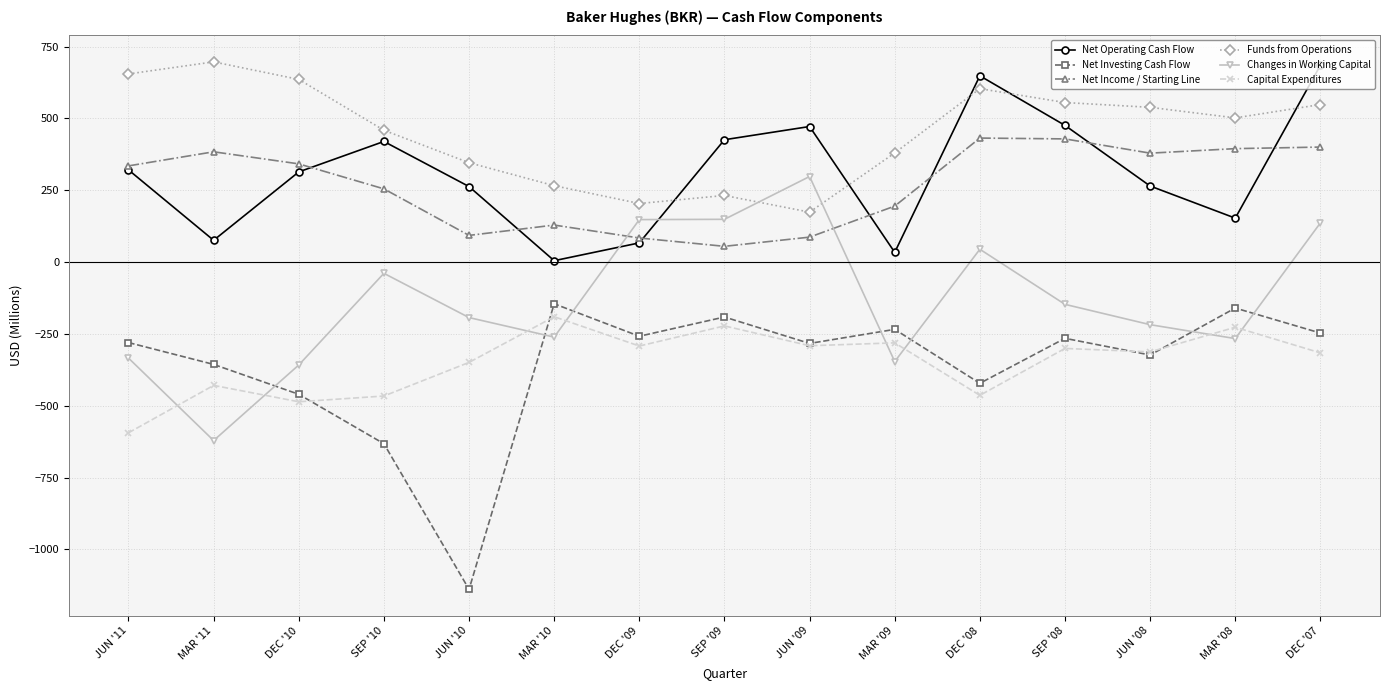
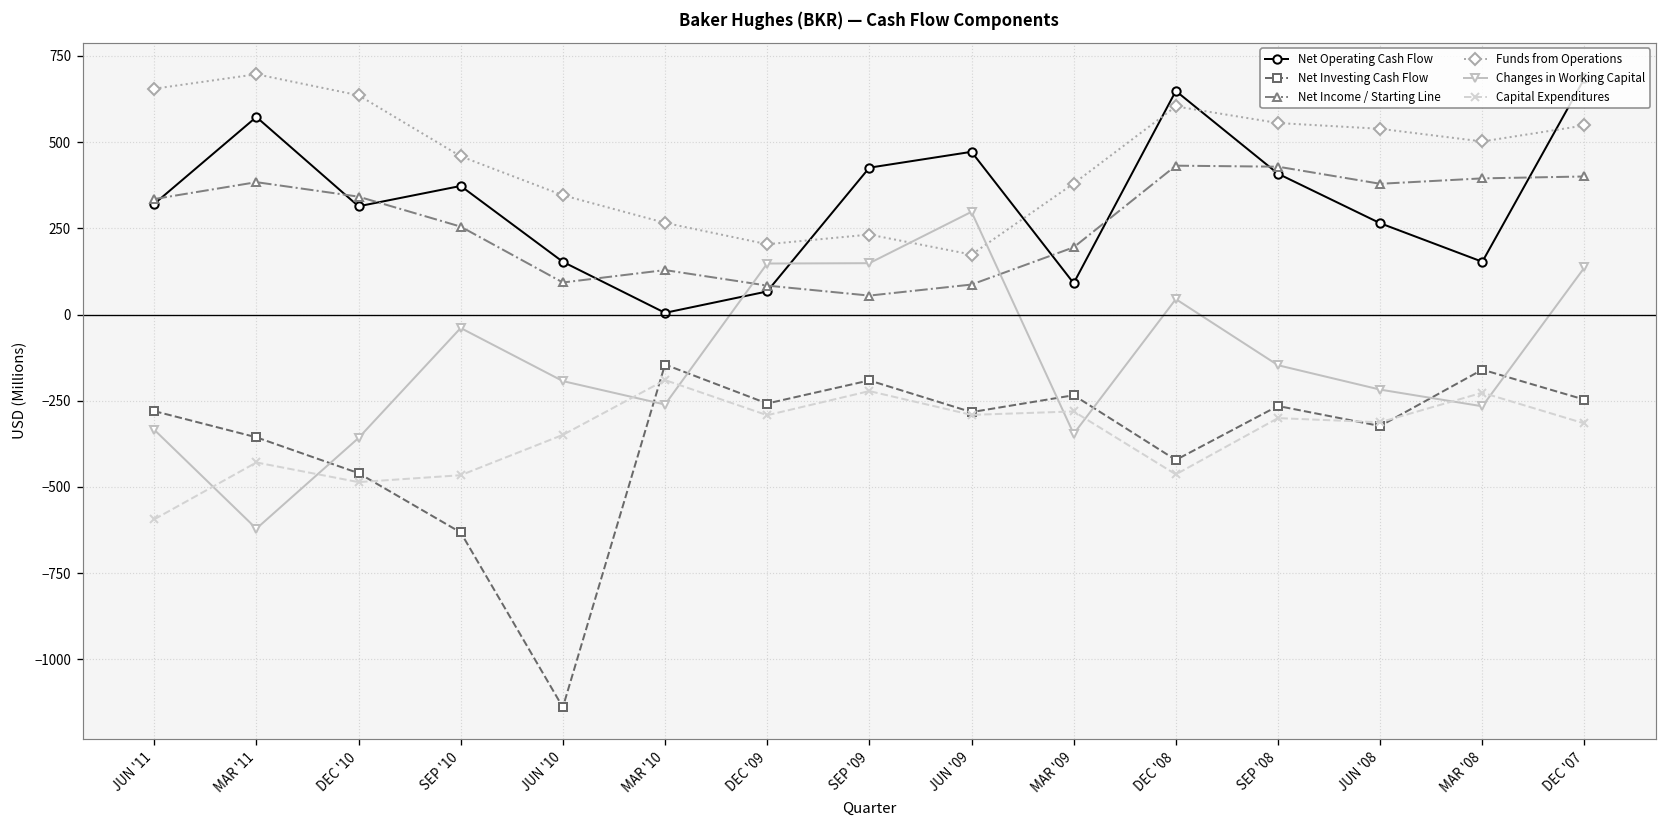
  {
    "Net Operating Cash Flow": {
      "JUN '11": 320,
-     "MAR '11": 80,
+     "MAR '11": 570,
      "DEC '10": 310,
-     "SEP '10": 420,
-     "JUN '10": 260,
+     "SEP '10": 370,
+     "JUN '10": 150,
      "MAR '10": 10,
      "DEC '09": 70,
      "SEP '09": 430,
      "JUN '09": 470,
-     "MAR '09": 30,
+     "MAR '09": 90,
      "DEC '08": 650,
-     "SEP '08": 480,
+     "SEP '08": 410,
      "JUN '08": 260,
      "MAR '08": 150
    }
  }
